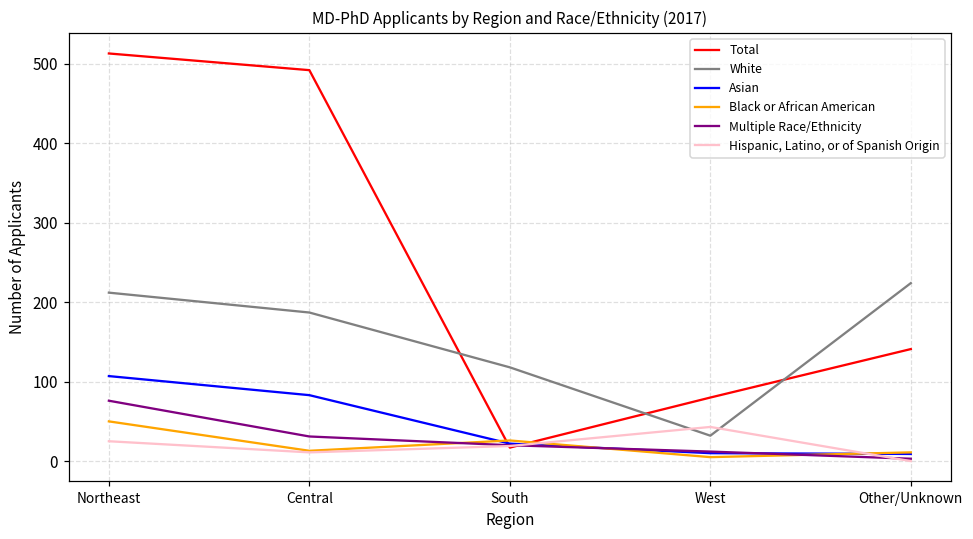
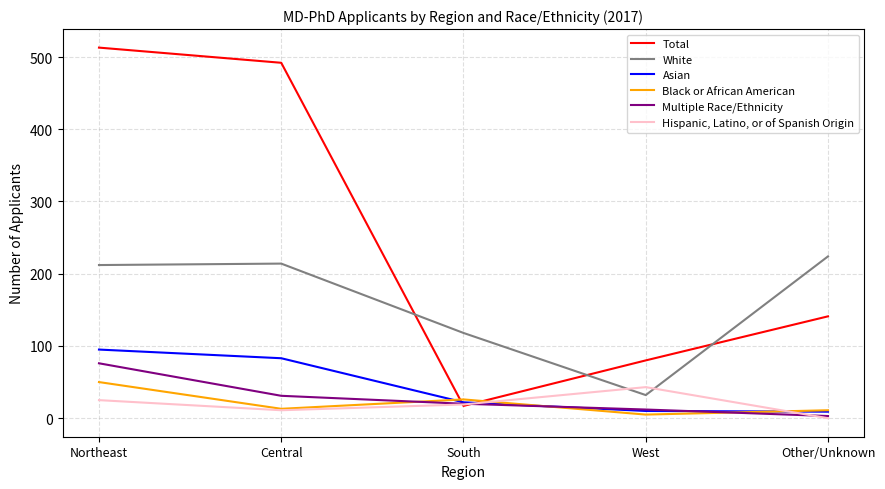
  {
    "Total": {
      "Northeast": 510,
      "Central": 490,
      "West": 80,
      "Other/Unknown": 140
    },
    "White": {
      "Northeast": 210,
-     "Central": 190,
+     "Central": 210,
      "South": 120,
      "West": 30,
      "Other/Unknown": 220
    },
    "Asian": {
-     "Northeast": 110,
+     "Northeast": 100,
      "Central": 80
    },
    "Black or African American": {
      "Northeast": 50,
      "South": 30,
      "West": 10
    },
    "Multiple Race/Ethnicity": {
      "Northeast": 80,
      "Central": 30
    },
    "Hispanic, Latino, or of Spanish Origin": {
      "Northeast": 30,
      "West": 40
    }
  }
